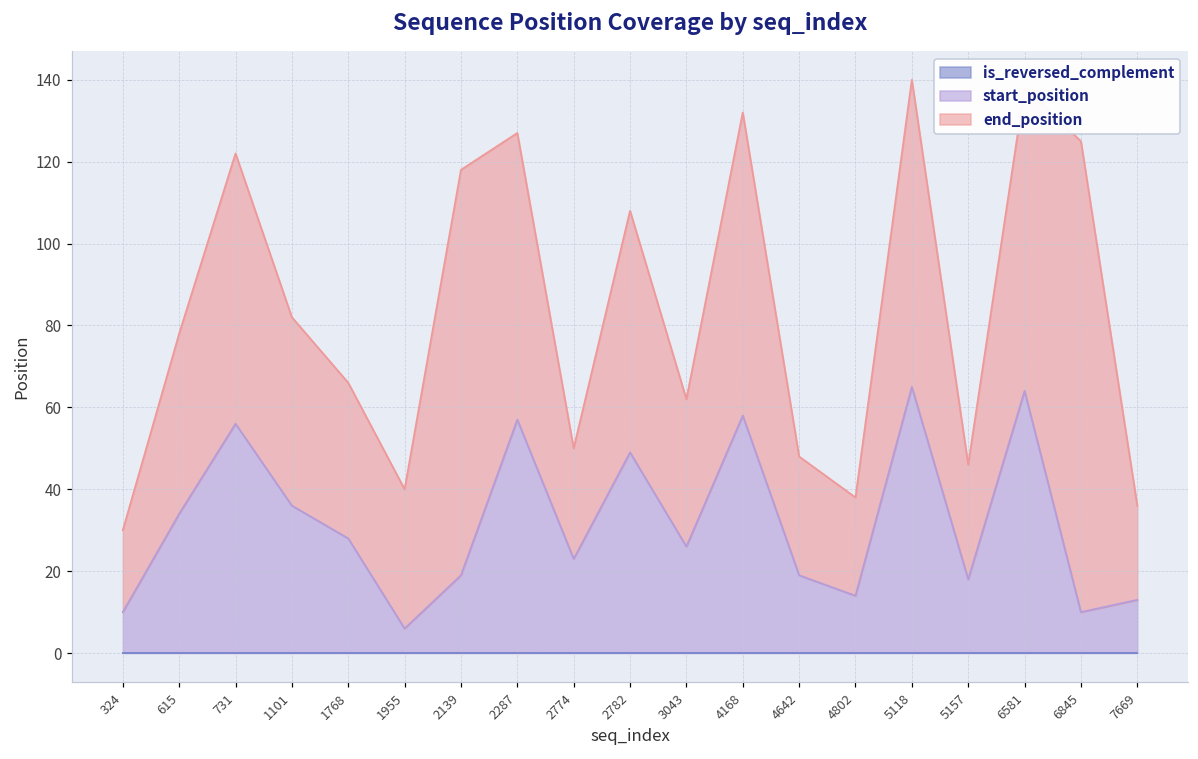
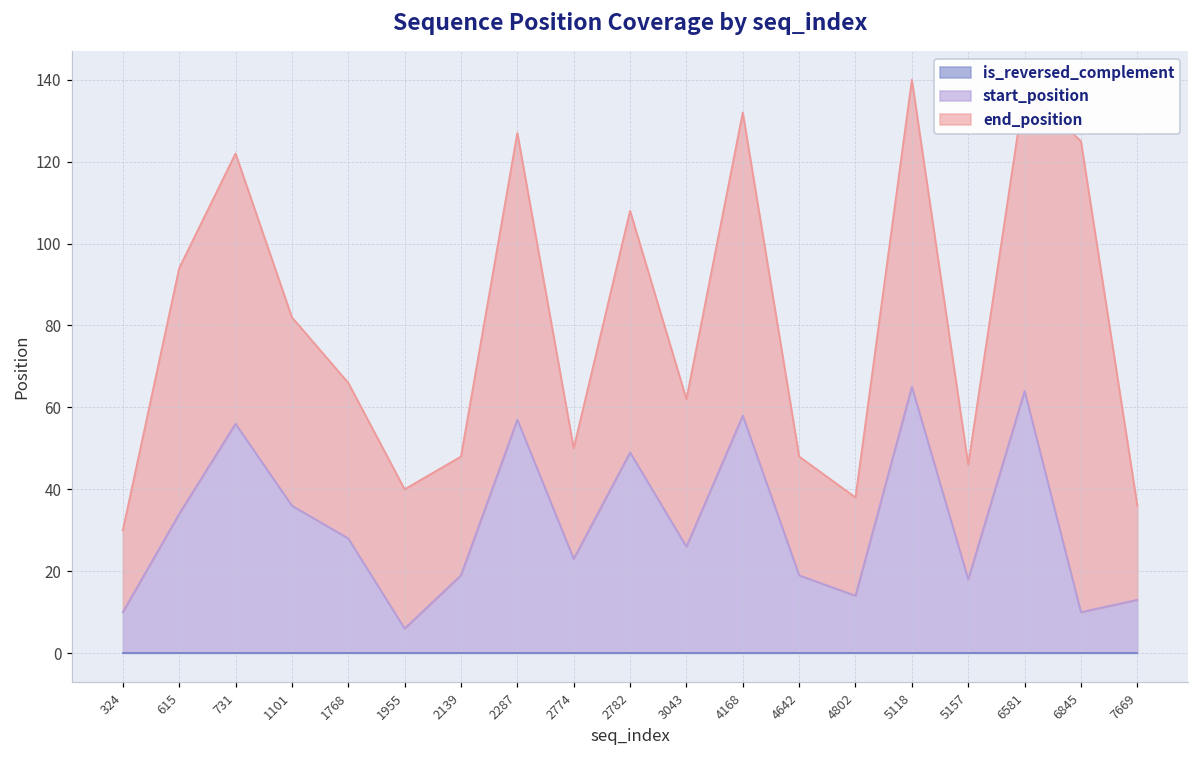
  {
    "end_position": {
      "324": 20,
-     "615": 44,
+     "615": 60,
      "731": 66,
      "1101": 46,
      "1768": 38,
      "1955": 34,
-     "2139": 99,
+     "2139": 29,
      "2287": 70,
      "2774": 27,
      "2782": 59,
      "3043": 36,
      "4168": 74,
      "4642": 29,
      "4802": 24,
      "5118": 75,
      "5157": 28,
      "6845": 115,
      "7669": 23
    }
  }
